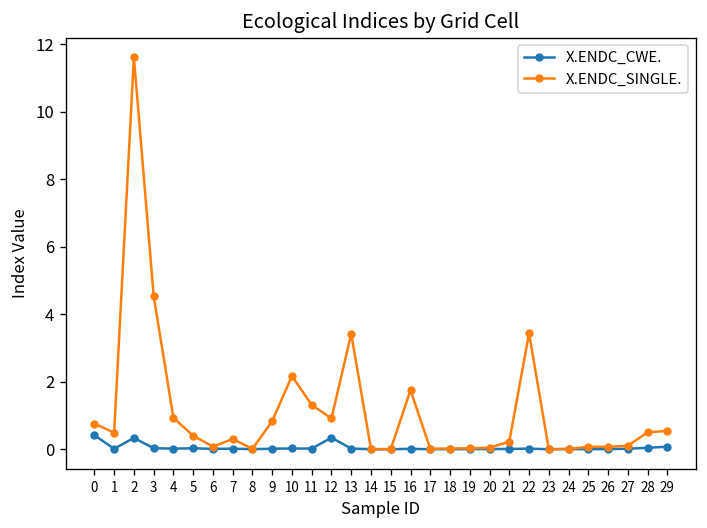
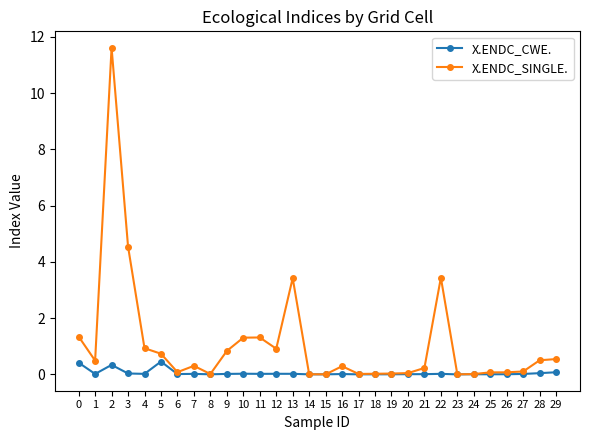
  {
    "X.ENDC_CWE.": {
      "0": 0.4,
      "1": 0.0,
      "2": 0.3,
      "3": 0.0,
      "4": 0.0,
-     "5": 0.0,
+     "5": 0.5,
      "7": 0.0,
      "9": 0.0,
      "10": 0.0,
      "11": 0.0,
-     "12": 0.3,
+     "12": 0.0,
      "13": 0.0,
      "16": 0.0,
      "21": 0.0,
      "22": 0.0,
      "28": 0.0,
      "29": 0.1
    },
    "X.ENDC_SINGLE.": {
-     "0": 0.8,
+     "0": 1.3,
      "1": 0.5,
      "2": 11.6,
      "3": 4.5,
      "4": 0.9,
-     "5": 0.4,
+     "5": 0.7,
      "7": 0.3,
      "9": 0.8,
-     "10": 2.2,
+     "10": 1.3,
      "11": 1.3,
      "12": 0.9,
      "13": 3.4,
-     "16": 1.8,
+     "16": 0.3,
      "21": 0.2,
      "22": 3.4,
      "28": 0.5,
      "29": 0.5
    }
  }
